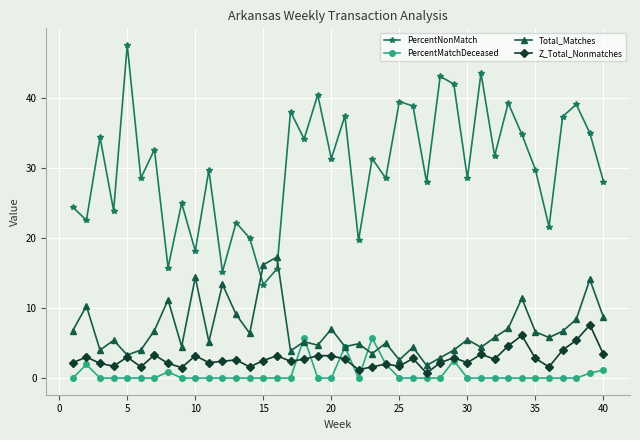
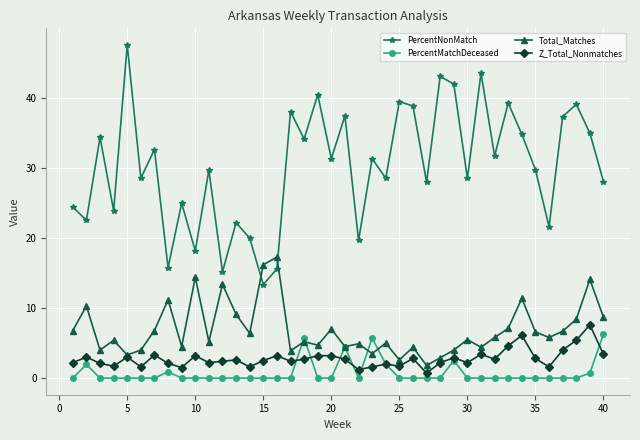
  {
    "PercentMatchDeceased": {
      "5": 0,
      "10": 0,
      "15": 0,
      "20": 0,
      "25": 0,
      "30": 0,
      "35": 0,
-     "40": 1
+     "40": 6
    }
  }
